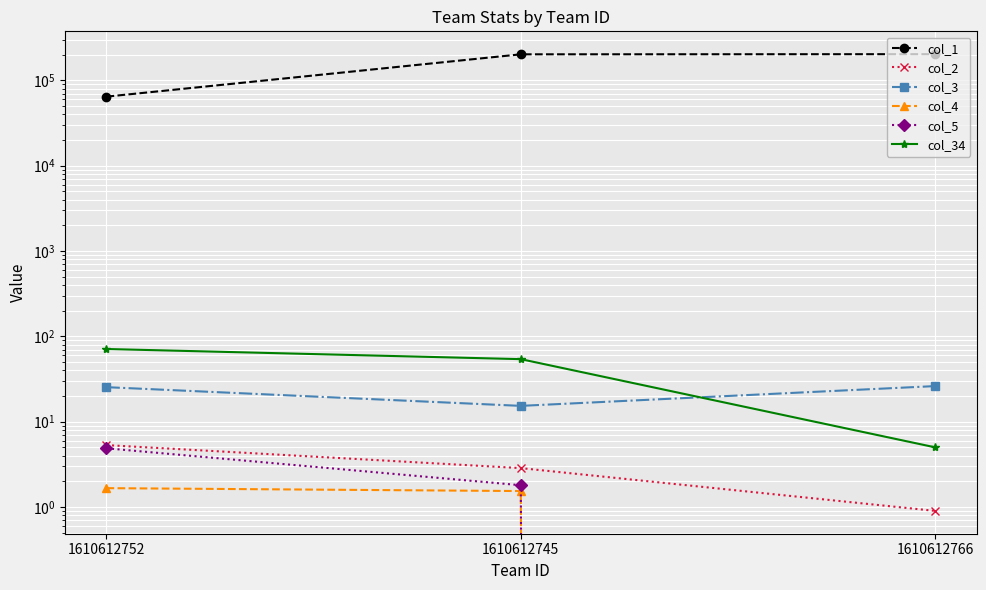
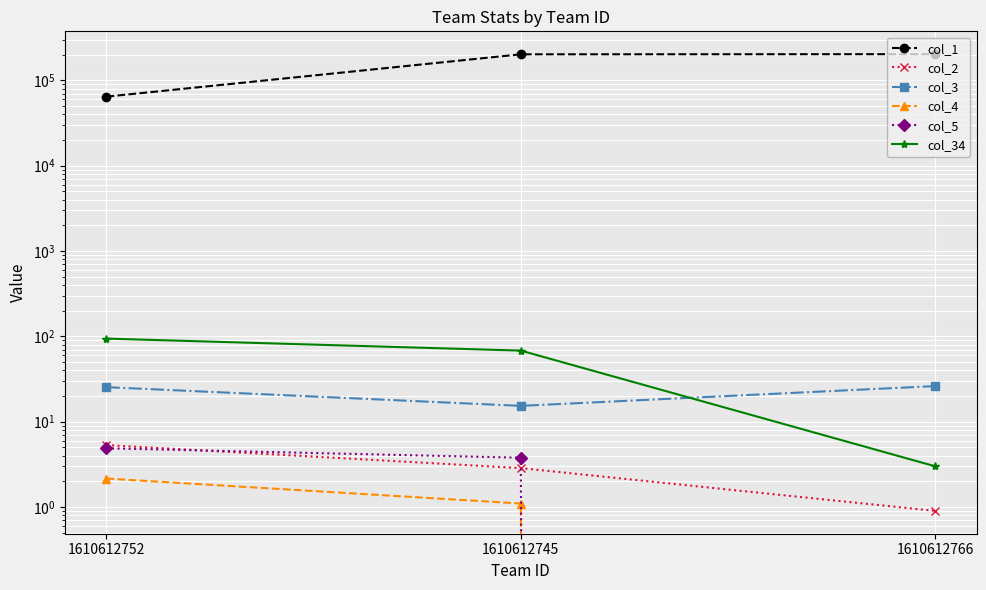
  {
    "col_1": {
      "1610612752": 60000,
      "1610612745": 200000
    },
    "col_2": {
      "1610612752": 5,
      "1610612745": 2.9,
      "1610612766": 0.9
    },
    "col_3": {
      "1610612752": 25,
      "1610612745": 15,
      "1610612766": 26
    },
    "col_4": {
-     "1610612752": 1.7,
-     "1610612745": 1.5
+     "1610612752": 2.2,
+     "1610612745": 1.1
    },
    "col_5": {
      "1610612752": 5,
-     "1610612745": 1.8
+     "1610612745": 4
    },
    "col_34": {
-     "1610612752": 70,
-     "1610612745": 50,
-     "1610612766": 5
+     "1610612752": 90,
+     "1610612745": 70,
+     "1610612766": 3
    }
  }
